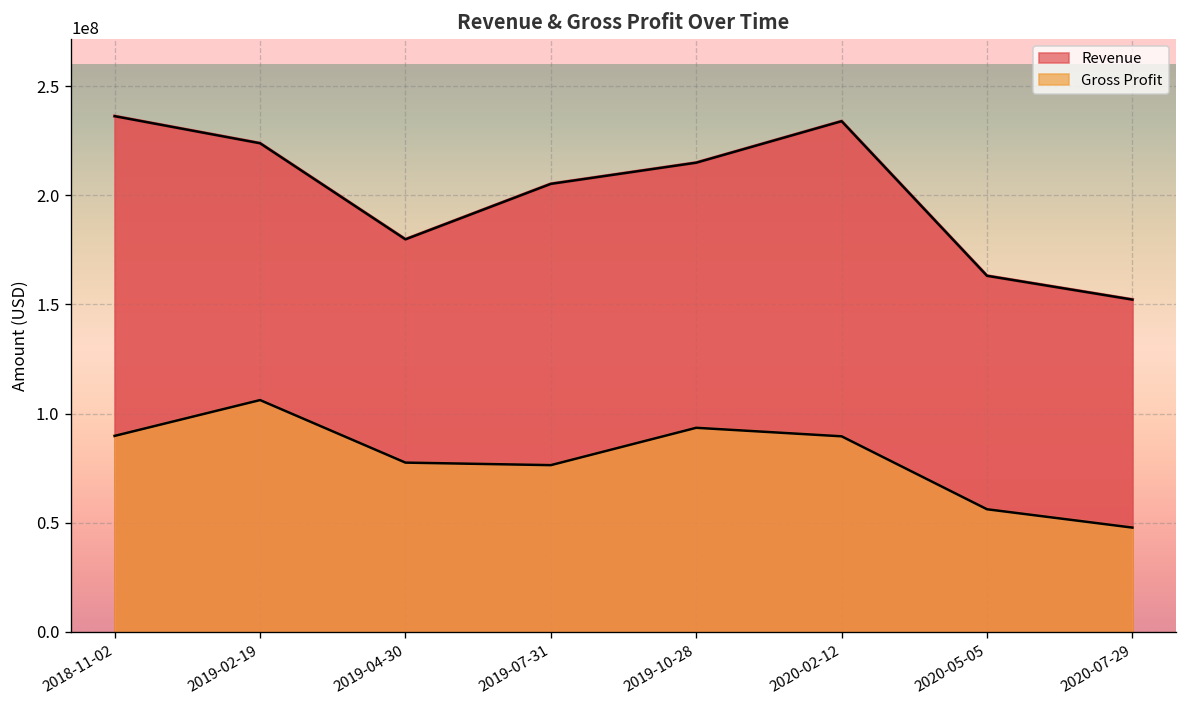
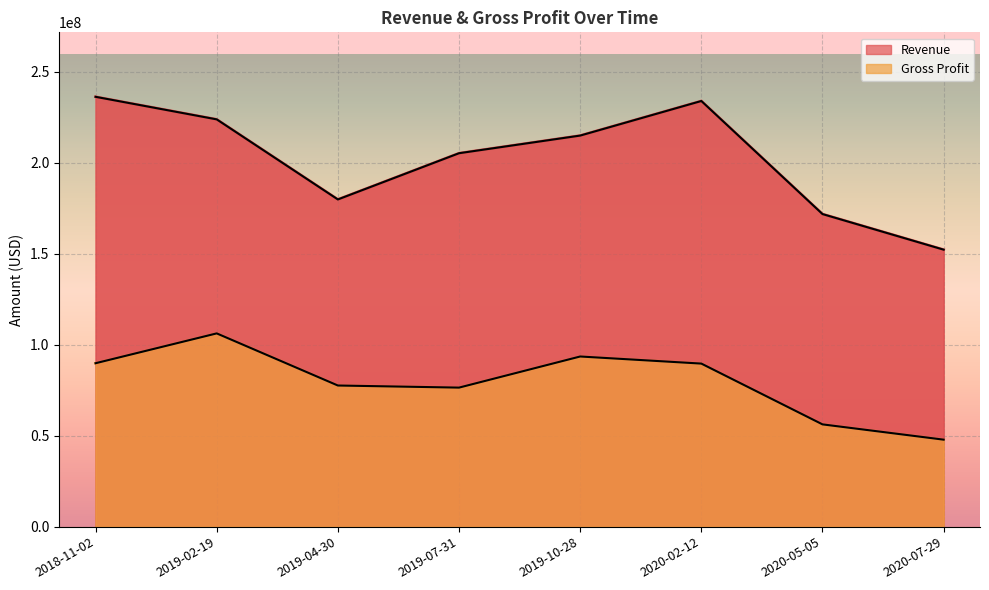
  {
    "Revenue": {
      "2018-11-02": 236000000,
      "2019-02-19": 224000000,
      "2019-04-30": 180000000,
      "2019-07-31": 205000000,
      "2019-10-28": 215000000,
      "2020-02-12": 234000000,
-     "2020-05-05": 163000000,
+     "2020-05-05": 172000000,
      "2020-07-29": 152000000
    },
    "Gross Profit": {
      "2018-11-02": 90000000,
      "2019-02-19": 106000000,
      "2019-04-30": 78000000,
      "2019-07-31": 76000000,
      "2019-10-28": 94000000,
      "2020-02-12": 90000000,
      "2020-05-05": 56000000,
      "2020-07-29": 48000000
    }
  }
